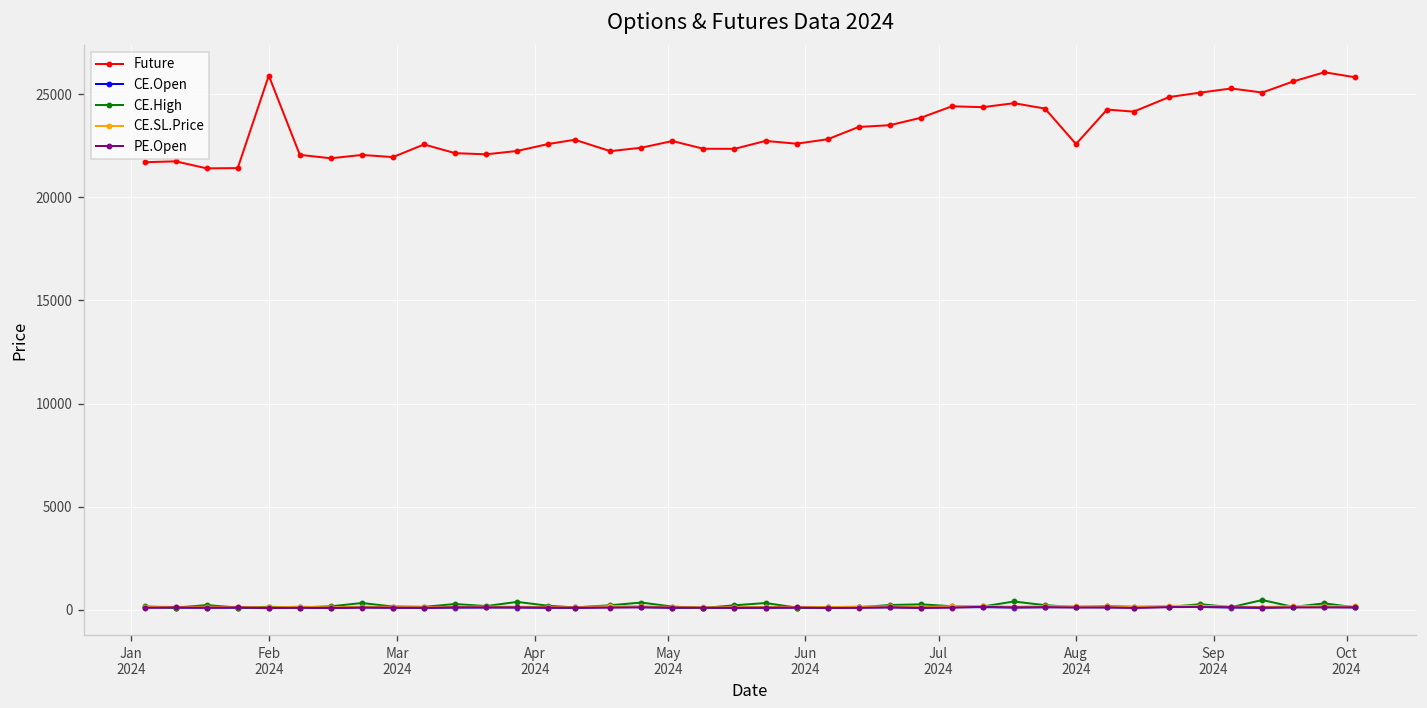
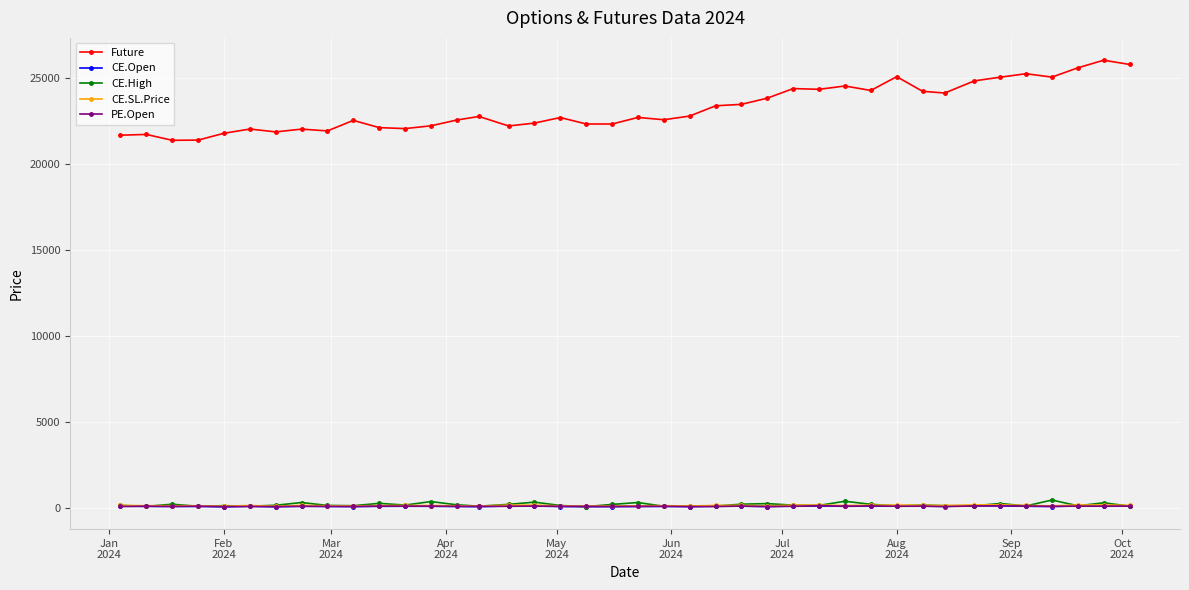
  {
    "Future": {
-     "Feb 2024": 25900,
-     "Aug 2024": 22600
+     "Feb 2024": 21800,
+     "Aug 2024": 25100
    }
  }
